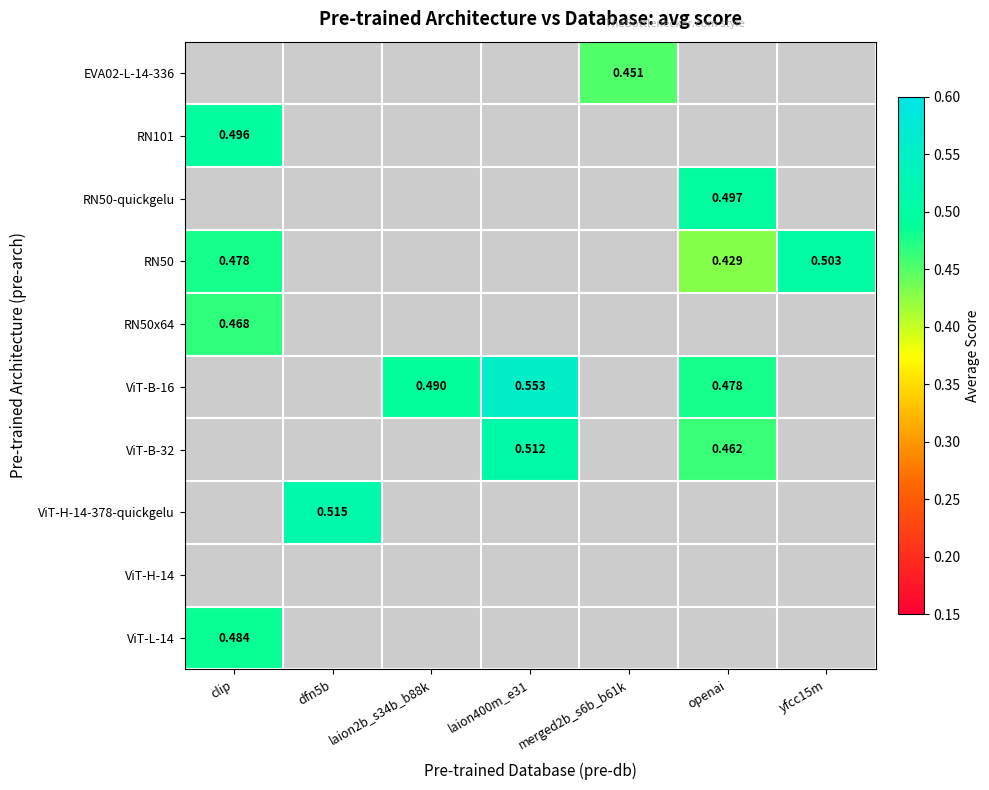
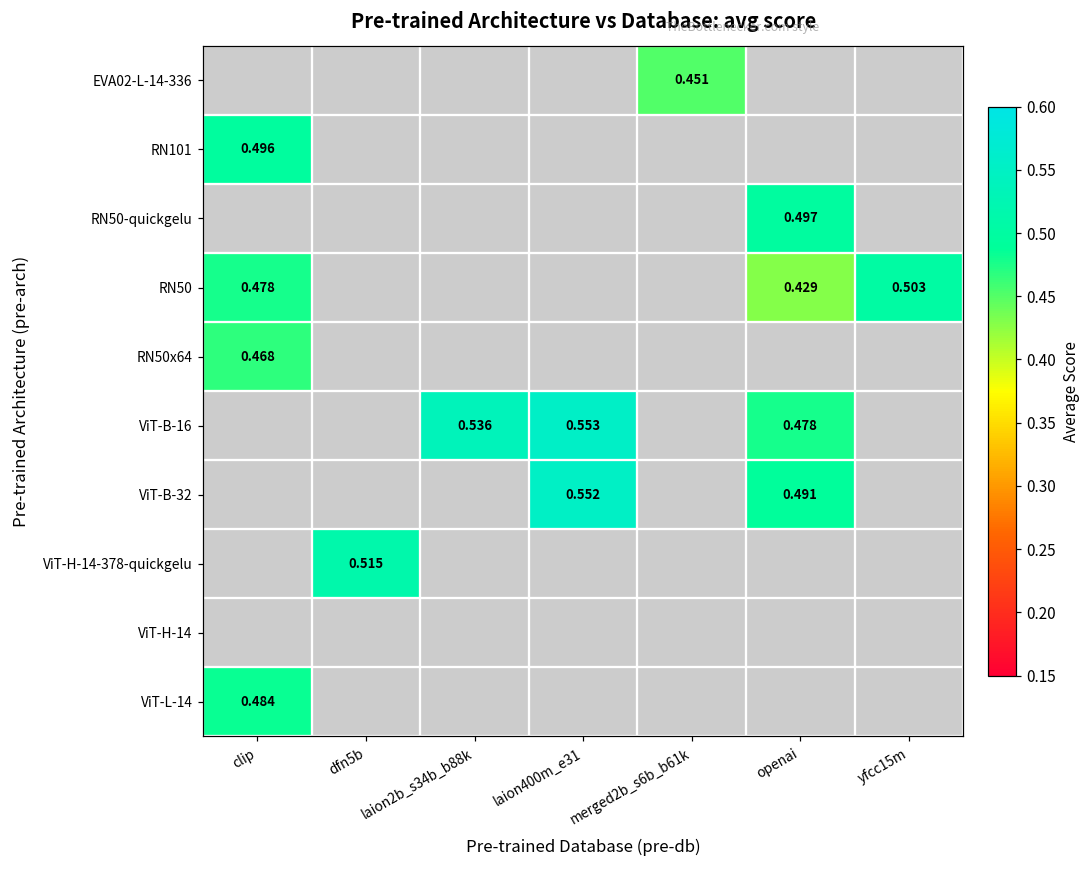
  {
    "EVA02-L-14-336": {
      "merged2b_s6b_b61k": 0.451
    },
    "RN101": {
      "clip": 0.496
    },
    "RN50-quickgelu": {
      "openai": 0.497
    },
    "RN50": {
      "clip": 0.478,
      "openai": 0.429,
      "yfcc15m": 0.503
    },
    "RN50x64": {
      "clip": 0.468
    },
    "ViT-B-16": {
-     "laion2b_s34b_b88k": 0.490,
+     "laion2b_s34b_b88k": 0.536,
      "laion400m_e31": 0.553,
      "openai": 0.478
    },
    "ViT-B-32": {
-     "laion400m_e31": 0.512,
-     "openai": 0.462
+     "laion400m_e31": 0.552,
+     "openai": 0.491
    },
    "ViT-H-14-378-quickgelu": {
      "dfn5b": 0.515
    },
    "ViT-L-14": {
      "clip": 0.484
    }
  }
